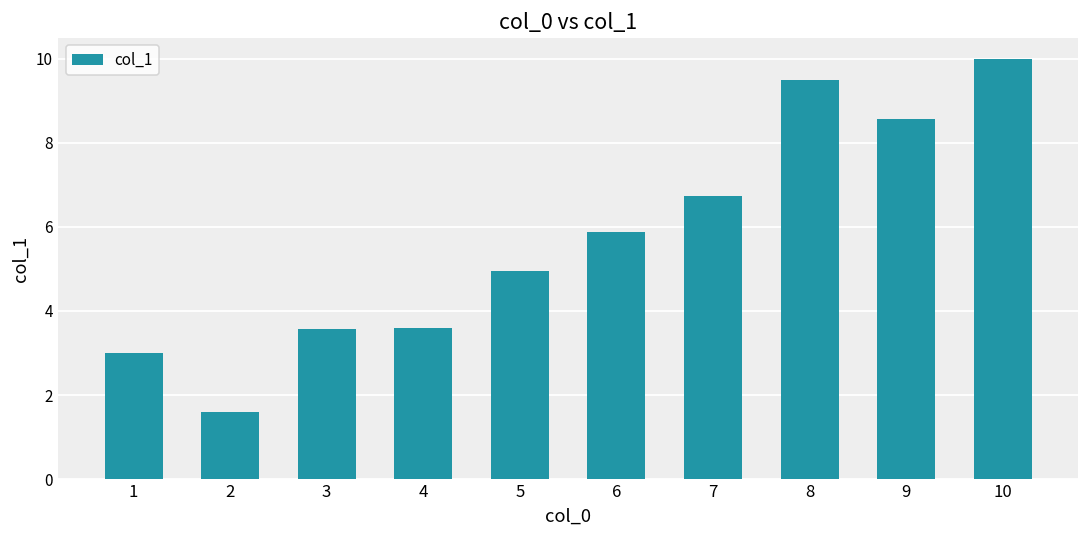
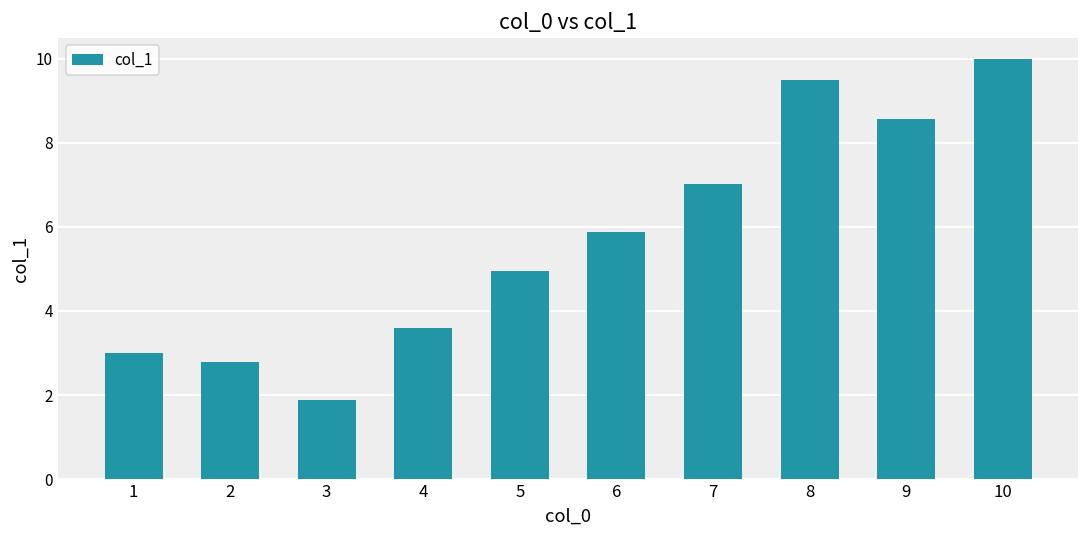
  {
    "1": 3.0,
-   "2": 1.6,
-   "3": 3.6,
+   "2": 2.8,
+   "3": 1.9,
    "4": 3.6,
    "5": 5.0,
    "6": 5.9,
-   "7": 6.7,
+   "7": 7.0,
    "8": 9.5,
    "9": 8.6,
    "10": 10.0
  }
